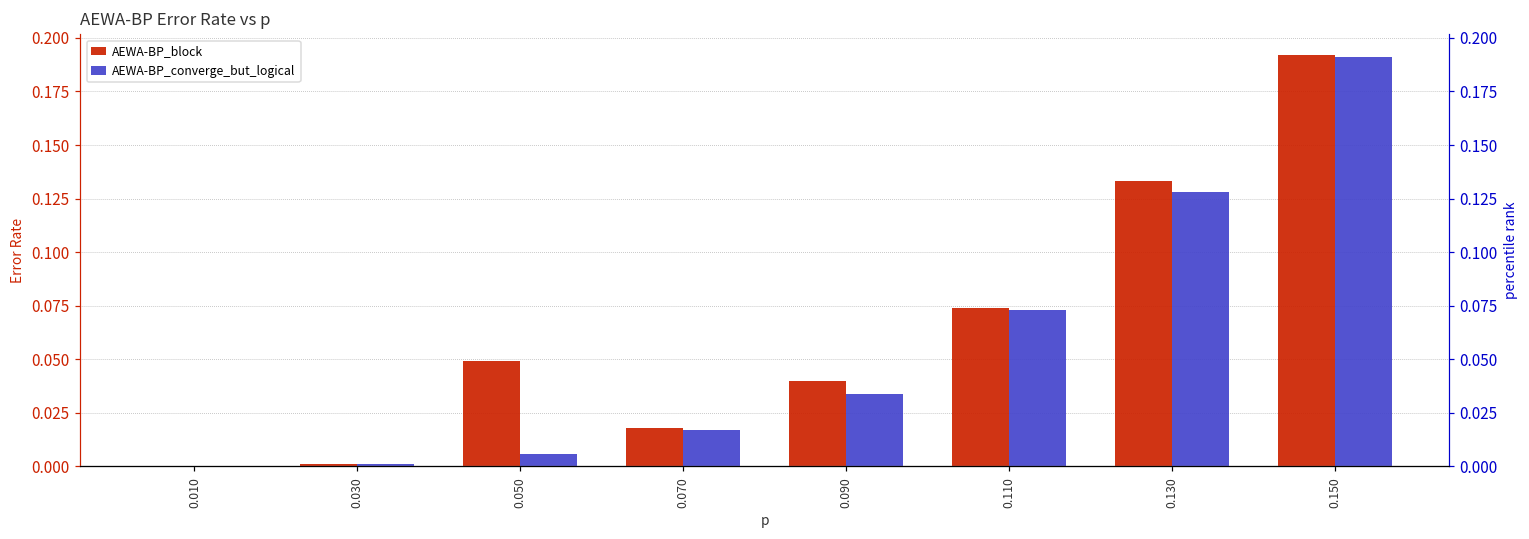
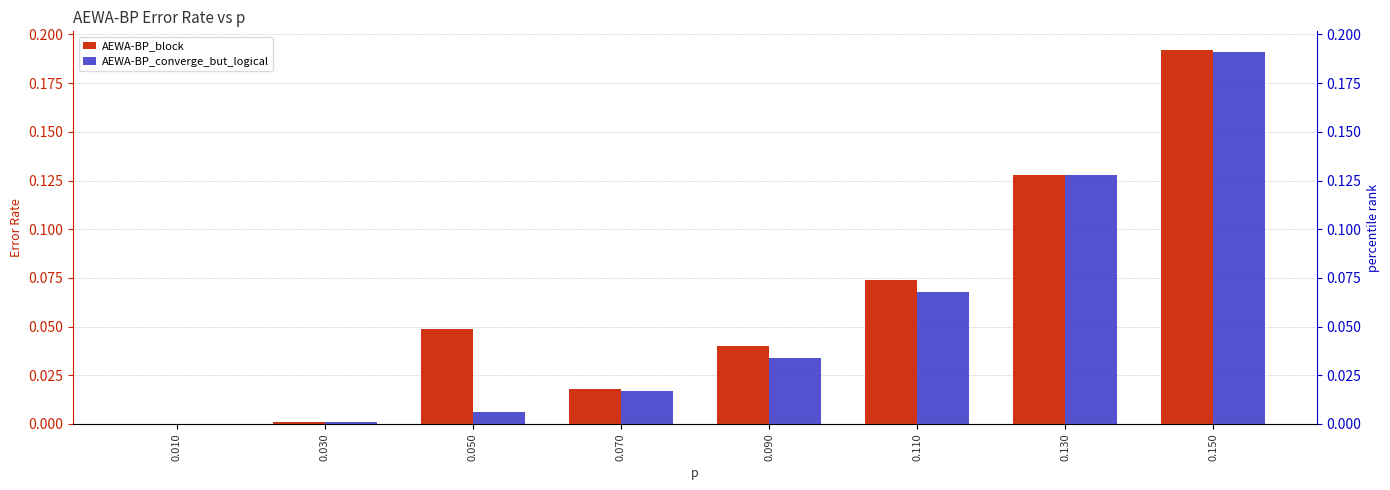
  {
    "AEWA-BP_block": {
      "0.010": 0.000,
      "0.050": 0.049,
      "0.070": 0.018,
      "0.090": 0.040,
      "0.110": 0.074,
-     "0.130": 0.133,
+     "0.130": 0.128,
      "0.150": 0.192
    },
    "AEWA-BP_converge_but_logical": {
      "0.010": 0.000,
      "0.050": 0.006,
      "0.070": 0.017,
      "0.090": 0.034,
-     "0.110": 0.073,
+     "0.110": 0.068,
      "0.130": 0.128,
      "0.150": 0.191
    }
  }
